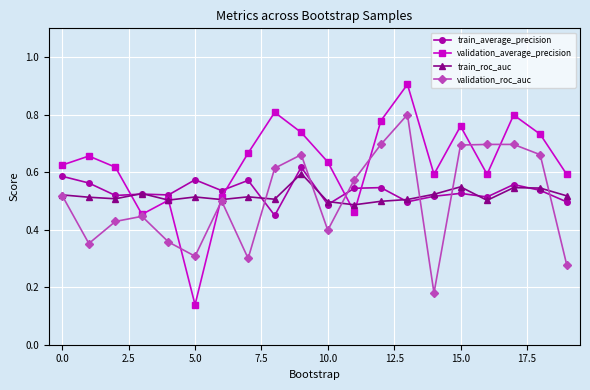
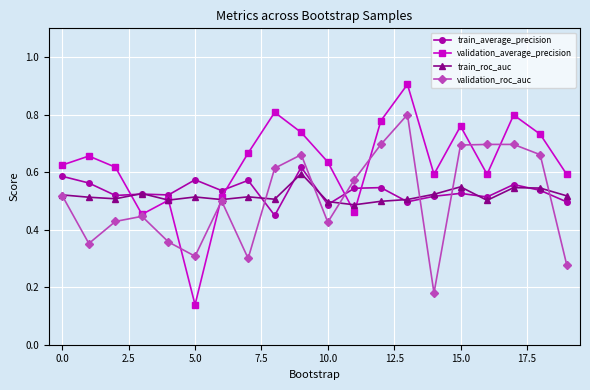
  {
    "validation_roc_auc": {
      "5.0": 0.31,
-     "10.0": 0.40,
+     "10.0": 0.43,
      "15.0": 0.69
    }
  }
